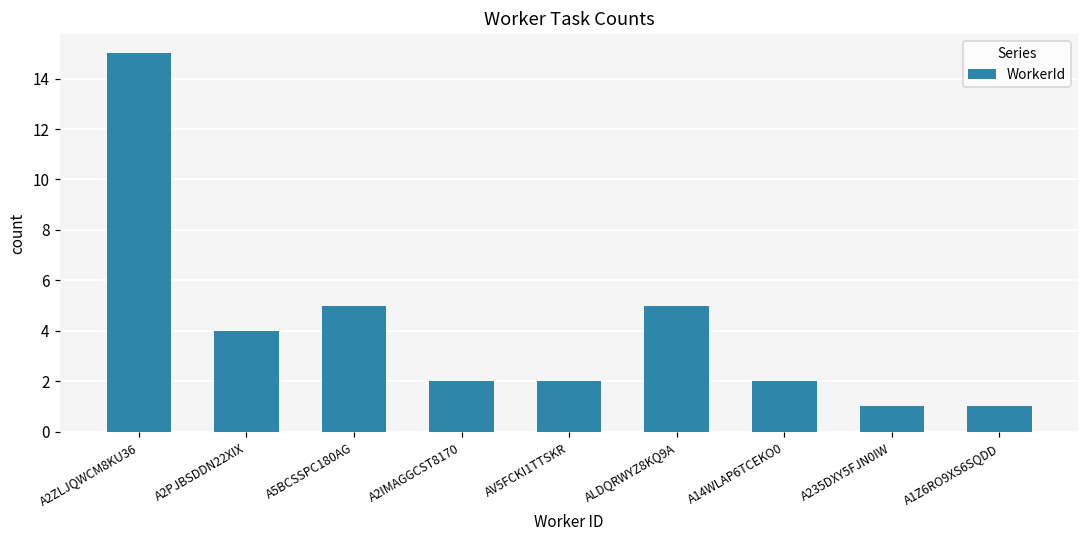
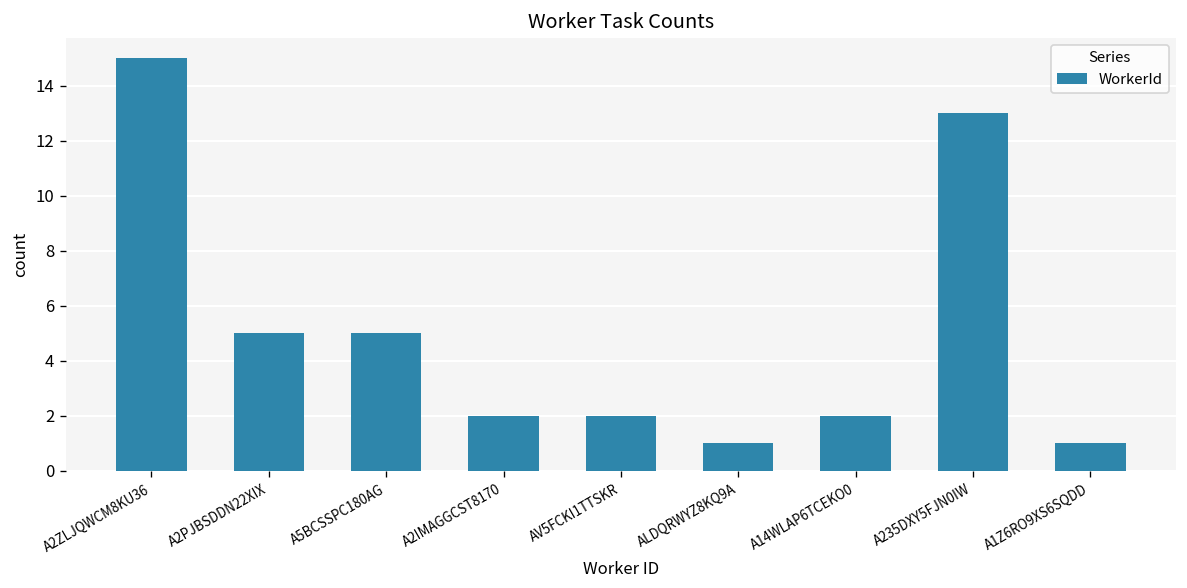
  {
    "A2ZLJQWCM8KU36": 15,
-   "A2PJBSDDN22XIX": 4,
+   "A2PJBSDDN22XIX": 5,
    "A5BCSSPC180AG": 5,
    "A2IMAGGCST8170": 2,
    "AV5FCKI1TTSKR": 2,
-   "ALDQRWYZ8KQ9A": 5,
+   "ALDQRWYZ8KQ9A": 1,
    "A14WLAP6TCEKO0": 2,
-   "A235DXY5FJN0IW": 1,
+   "A235DXY5FJN0IW": 13,
    "A1Z6RO9XS6SQDD": 1
  }
